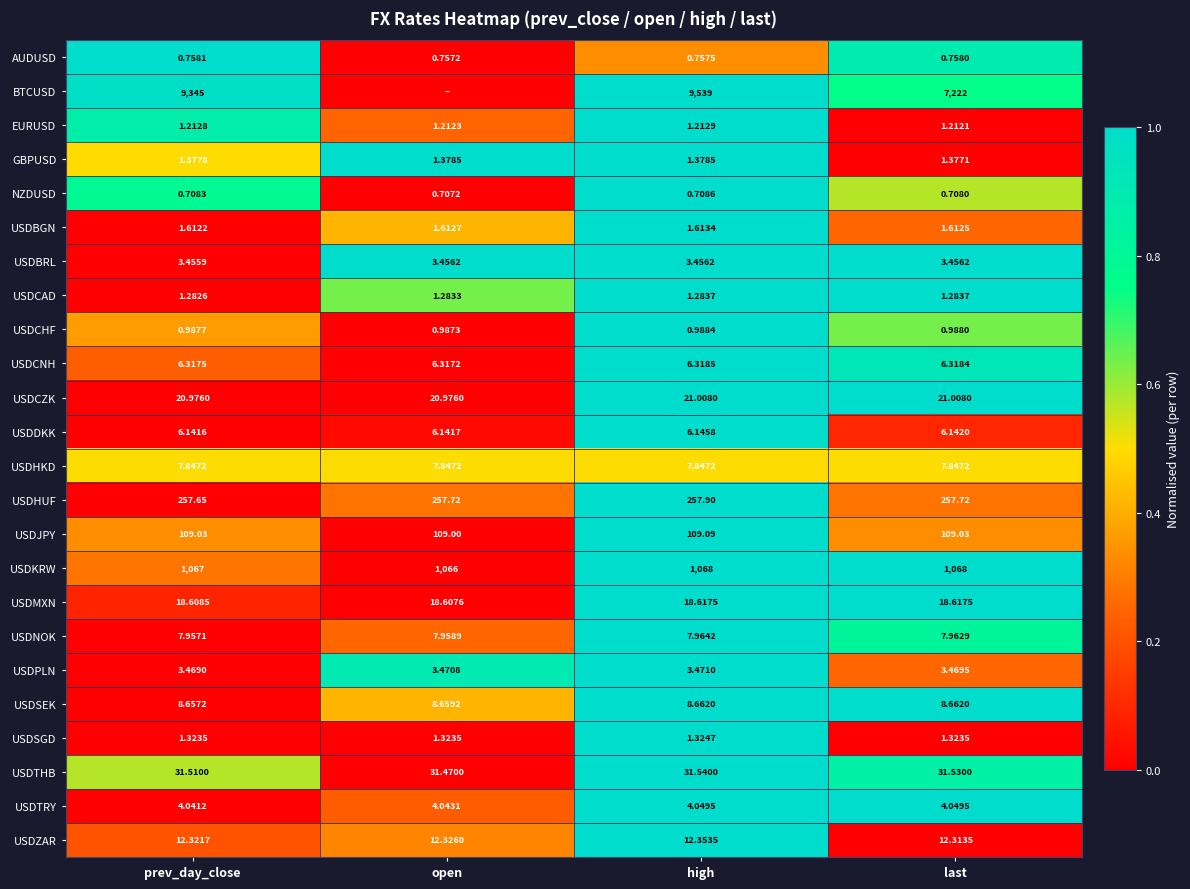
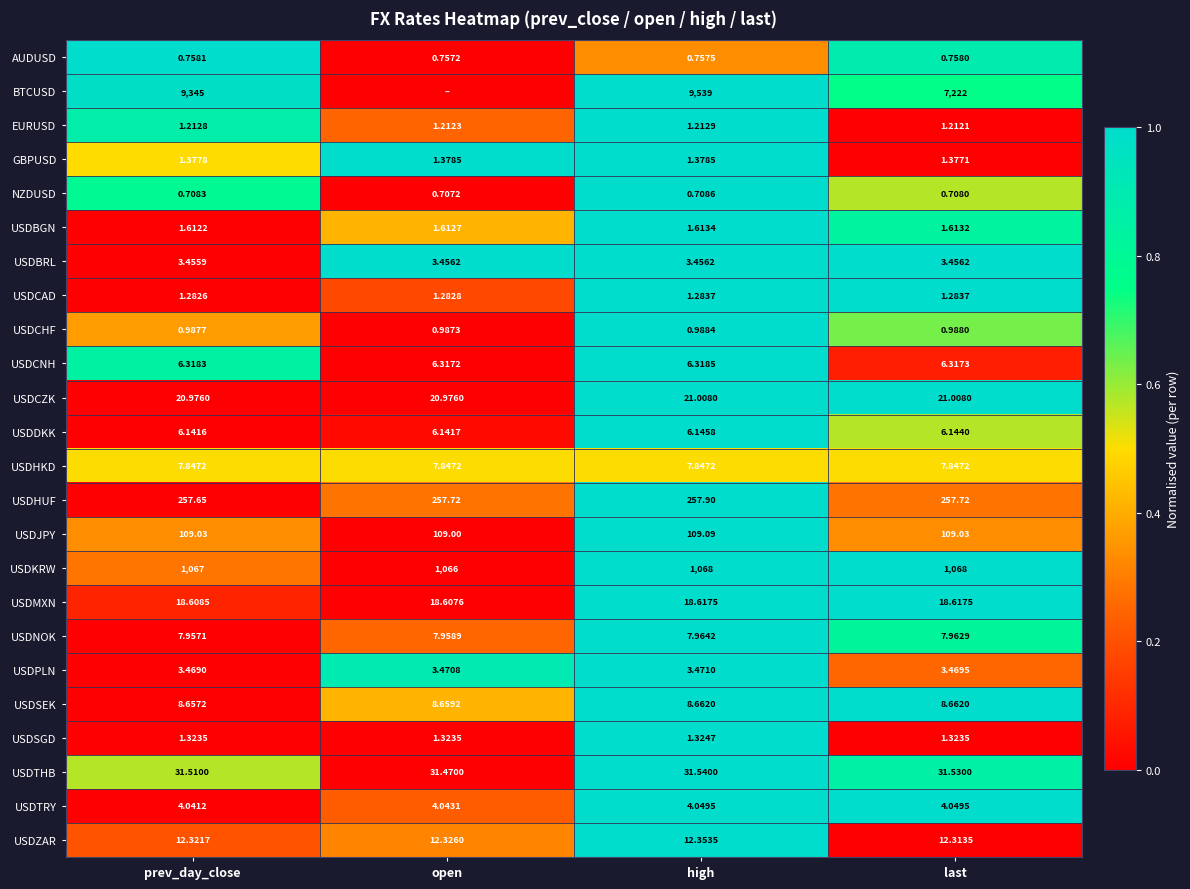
  {
    "AUDUSD": {
      "prev_day_close": "0.7581",
      "open": "0.7572",
      "high": "0.7575",
      "last": "0.7580"
    },
    "BTCUSD": {
      "prev_day_close": "9,345",
      "high": "9,539",
      "last": "7,222"
    },
    "EURUSD": {
      "prev_day_close": "1.2128",
      "open": "1.2123",
      "high": "1.2129",
      "last": "1.2121"
    },
    "GBPUSD": {
      "prev_day_close": "1.3778",
      "open": "1.3785",
      "high": "1.3785",
      "last": "1.3771"
    },
    "NZDUSD": {
      "prev_day_close": "0.7083",
      "open": "0.7072",
      "high": "0.7086",
      "last": "0.7080"
    },
    "USDBGN": {
      "prev_day_close": "1.6122",
      "open": "1.6127",
      "high": "1.6134",
-     "last": "1.6125"
+     "last": "1.6132"
    },
    "USDBRL": {
      "prev_day_close": "3.4559",
      "open": "3.4562",
      "high": "3.4562",
      "last": "3.4562"
    },
    "USDCAD": {
      "prev_day_close": "1.2826",
-     "open": "1.2833",
+     "open": "1.2828",
      "high": "1.2837",
      "last": "1.2837"
    },
    "USDCHF": {
      "prev_day_close": "0.9877",
      "open": "0.9873",
      "high": "0.9884",
      "last": "0.9880"
    },
    "USDCNH": {
-     "prev_day_close": "6.3175",
+     "prev_day_close": "6.3183",
      "open": "6.3172",
      "high": "6.3185",
-     "last": "6.3184"
+     "last": "6.3173"
    },
    "USDCZK": {
      "prev_day_close": "20.9760",
      "open": "20.9760",
      "high": "21.0080",
      "last": "21.0080"
    },
    "USDDKK": {
      "prev_day_close": "6.1416",
      "open": "6.1417",
      "high": "6.1458",
-     "last": "6.1420"
+     "last": "6.1440"
    },
    "USDHKD": {
      "prev_day_close": "7.8472",
      "open": "7.8472",
      "high": "7.8472",
      "last": "7.8472"
    },
    "USDHUF": {
      "prev_day_close": "257.65",
      "open": "257.72",
      "high": "257.90",
      "last": "257.72"
    },
    "USDJPY": {
      "prev_day_close": "109.03",
      "open": "109.00",
      "high": "109.09",
      "last": "109.03"
    },
    "USDKRW": {
      "prev_day_close": "1,067",
      "open": "1,066",
      "high": "1,068",
      "last": "1,068"
    },
    "USDMXN": {
      "prev_day_close": "18.6085",
      "open": "18.6076",
      "high": "18.6175",
      "last": "18.6175"
    },
    "USDNOK": {
      "prev_day_close": "7.9571",
      "open": "7.9589",
      "high": "7.9642",
      "last": "7.9629"
    },
    "USDPLN": {
      "prev_day_close": "3.4690",
      "open": "3.4708",
      "high": "3.4710",
      "last": "3.4695"
    },
    "USDSEK": {
      "prev_day_close": "8.6572",
      "open": "8.6592",
      "high": "8.6620",
      "last": "8.6620"
    },
    "USDSGD": {
      "prev_day_close": "1.3235",
      "open": "1.3235",
      "high": "1.3247",
      "last": "1.3235"
    },
    "USDTHB": {
      "prev_day_close": "31.5100",
      "open": "31.4700",
      "high": "31.5400",
      "last": "31.5300"
    },
    "USDTRY": {
      "prev_day_close": "4.0412",
      "open": "4.0431",
      "high": "4.0495",
      "last": "4.0495"
    },
    "USDZAR": {
      "prev_day_close": "12.3217",
      "open": "12.3260",
      "high": "12.3535",
      "last": "12.3135"
    }
  }
